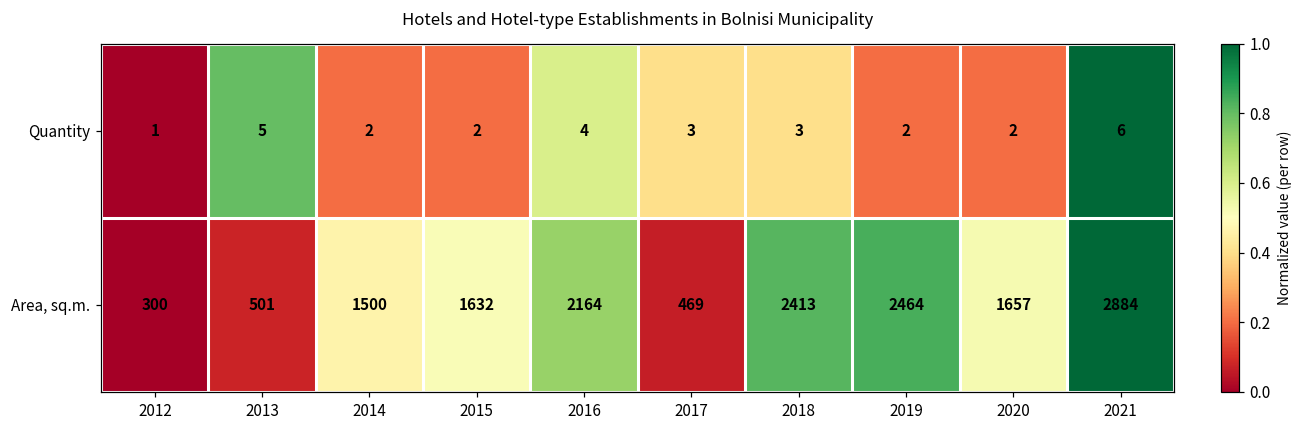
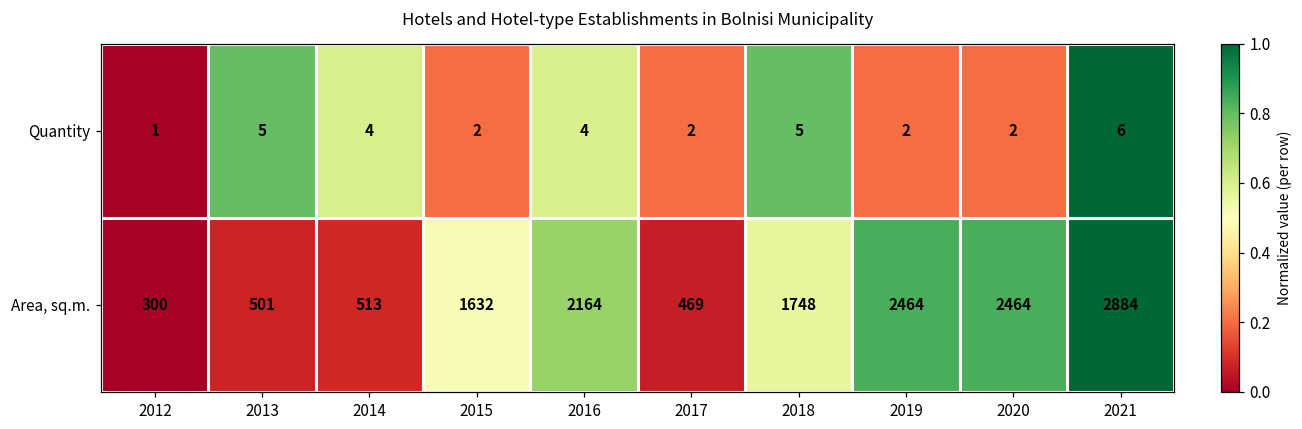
  {
    "Quantity": {
      "2012": 1,
      "2013": 5,
-     "2014": 2,
+     "2014": 4,
      "2015": 2,
      "2016": 4,
-     "2017": 3,
-     "2018": 3,
+     "2017": 2,
+     "2018": 5,
      "2019": 2,
      "2020": 2,
      "2021": 6
    },
    "Area, sq.m.": {
      "2012": 300,
      "2013": 501,
-     "2014": 1500,
+     "2014": 513,
      "2015": 1632,
      "2016": 2164,
      "2017": 469,
-     "2018": 2413,
+     "2018": 1748,
      "2019": 2464,
-     "2020": 1657,
+     "2020": 2464,
      "2021": 2884
    }
  }
